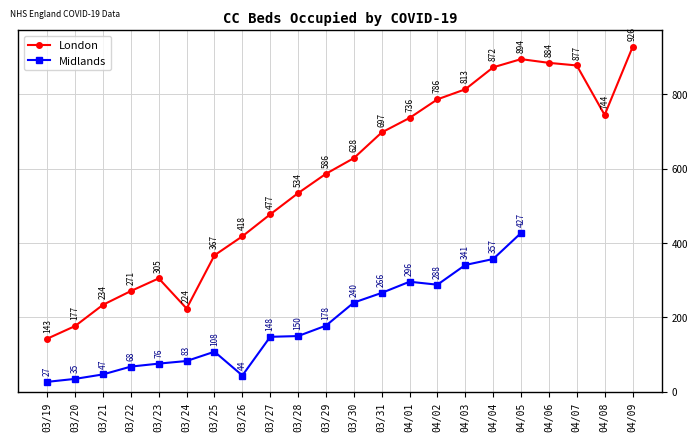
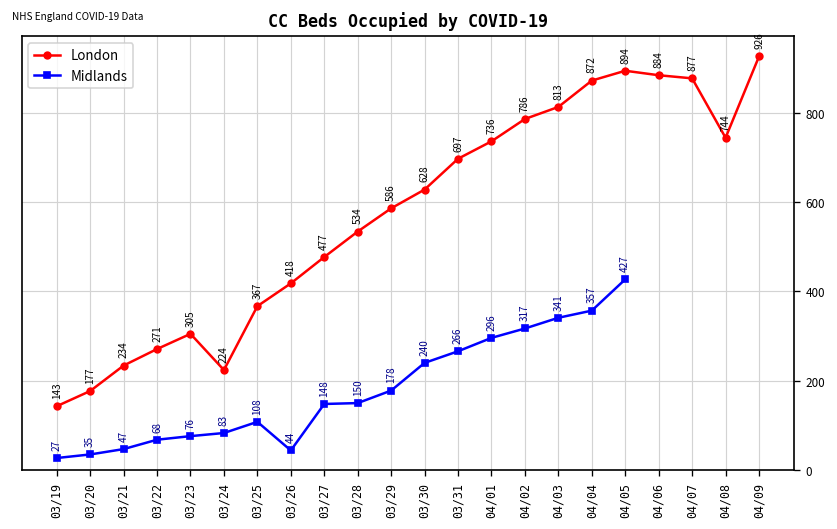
  {
    "London": {
      "03/19": 143,
      "03/20": 177,
      "03/21": 234,
      "03/22": 271,
      "03/23": 305,
      "03/24": 224,
      "03/25": 367,
      "03/26": 418,
      "03/27": 477,
      "03/28": 534,
      "03/29": 586,
      "03/30": 628,
      "03/31": 697,
      "04/01": 736,
      "04/02": 786,
      "04/03": 813,
      "04/04": 872,
      "04/05": 894,
      "04/06": 884,
      "04/07": 877,
      "04/08": 744,
      "04/09": 926
    },
    "Midlands": {
      "03/19": 27,
      "03/20": 35,
      "03/21": 47,
      "03/22": 68,
      "03/23": 76,
      "03/24": 83,
      "03/25": 108,
      "03/26": 44,
      "03/27": 148,
      "03/28": 150,
      "03/29": 178,
      "03/30": 240,
      "03/31": 266,
      "04/01": 296,
-     "04/02": 288,
+     "04/02": 317,
      "04/03": 341,
      "04/04": 357,
      "04/05": 427
    }
  }
